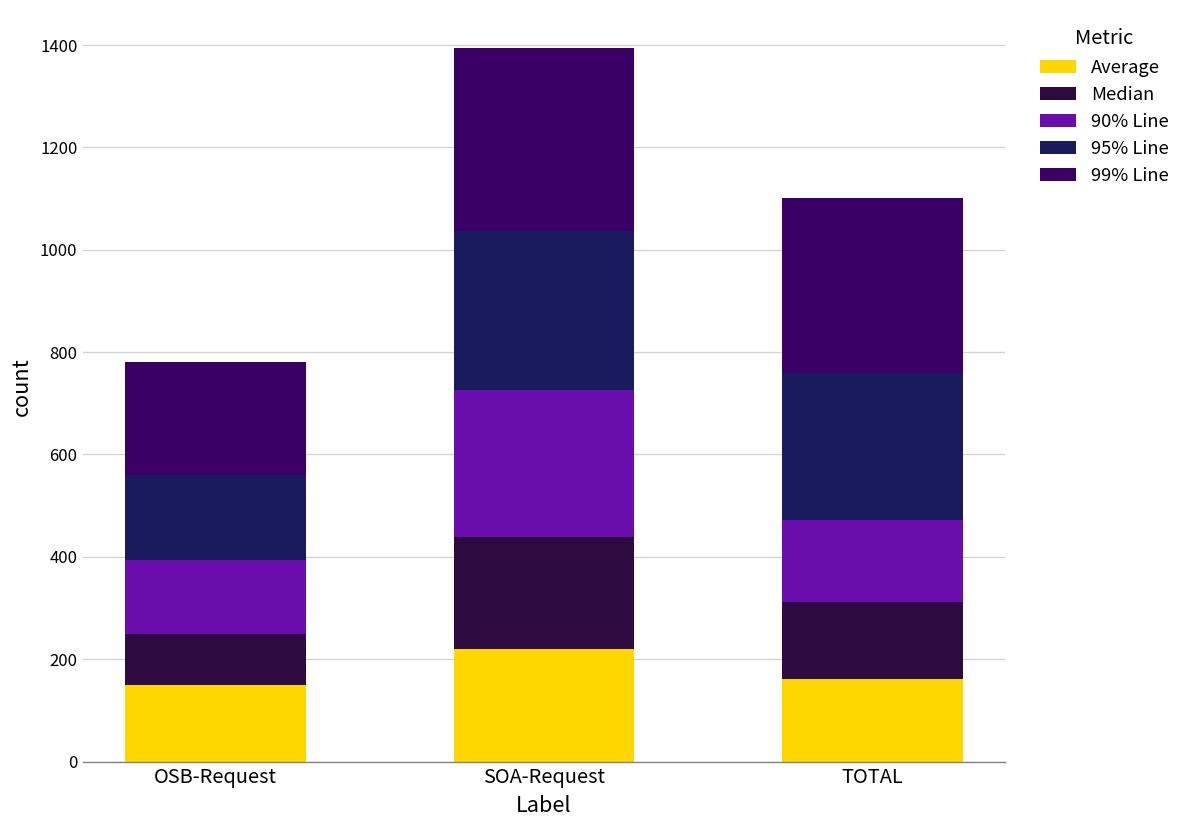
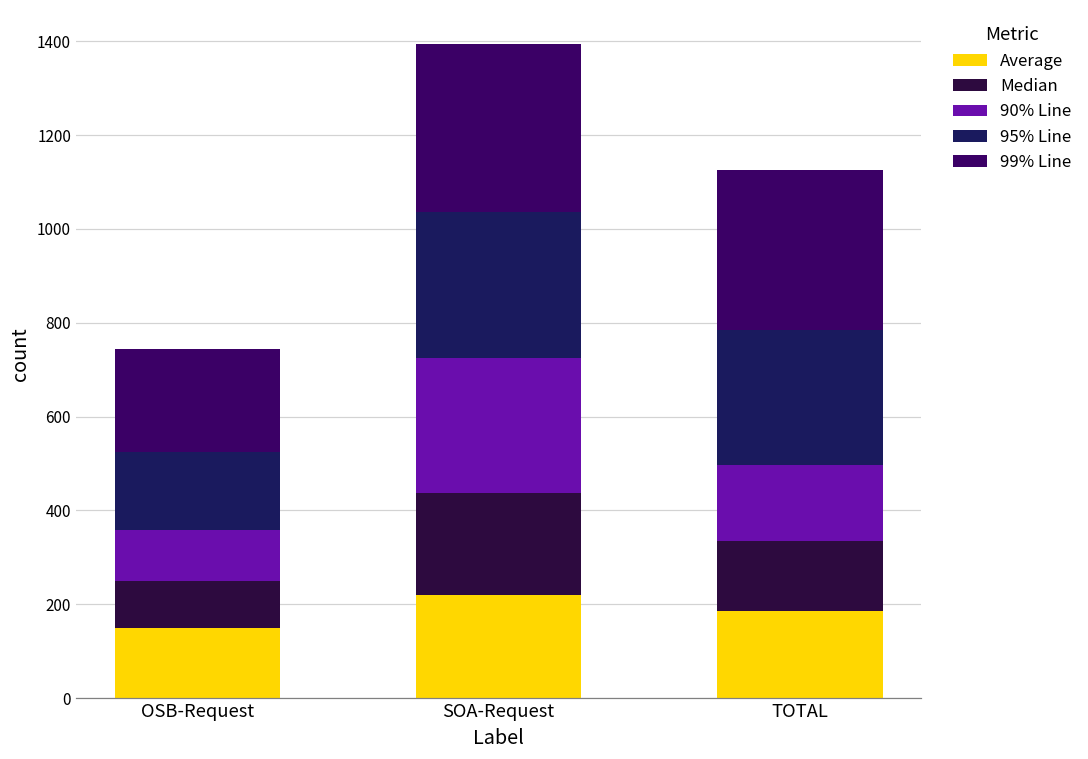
  {
    "Average": {
      "OSB-Request": 150,
      "SOA-Request": 220,
-     "TOTAL": 160
+     "TOTAL": 190
    },
    "90% Line": {
-     "OSB-Request": 150,
+     "OSB-Request": 110,
      "SOA-Request": 290,
      "TOTAL": 160
    }
  }
